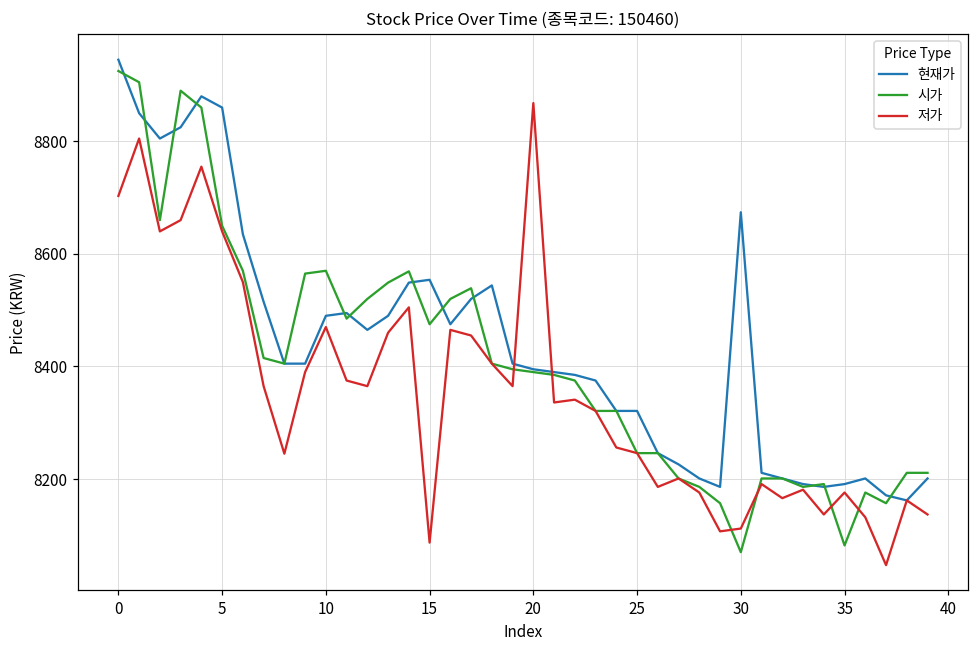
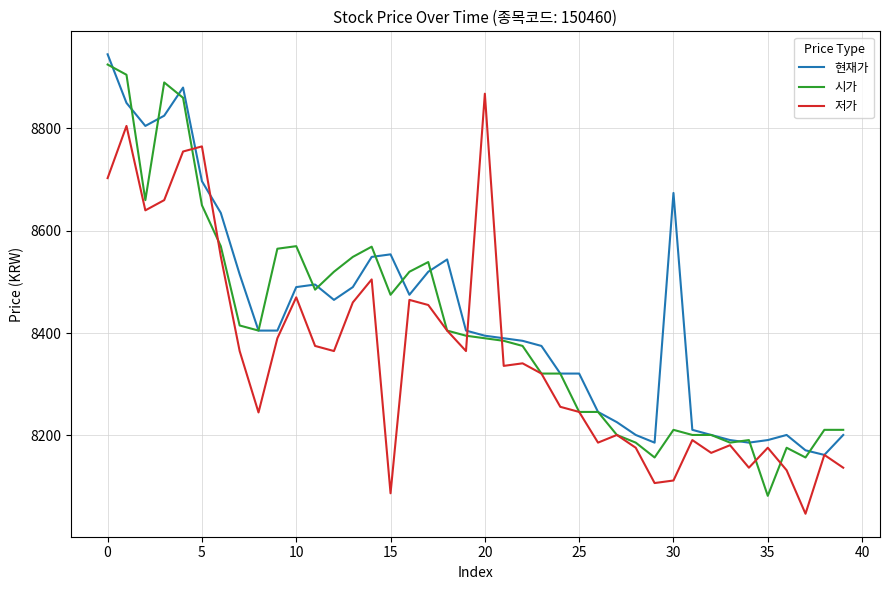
  {
    "현재가": {
      "0": 8950,
-     "5": 8860,
+     "5": 8700,
      "10": 8490,
      "15": 8550,
      "20": 8400,
      "25": 8320,
      "30": 8670,
      "35": 8190
    },
    "시가": {
      "0": 8930,
      "5": 8650,
      "10": 8570,
      "15": 8480,
      "20": 8390,
-     "30": 8070,
+     "30": 8210,
      "35": 8080
    },
    "저가": {
      "0": 8700,
-     "5": 8640,
+     "5": 8770,
      "10": 8470,
      "15": 8090,
      "20": 8870,
      "30": 8110,
      "35": 8180
    }
  }
